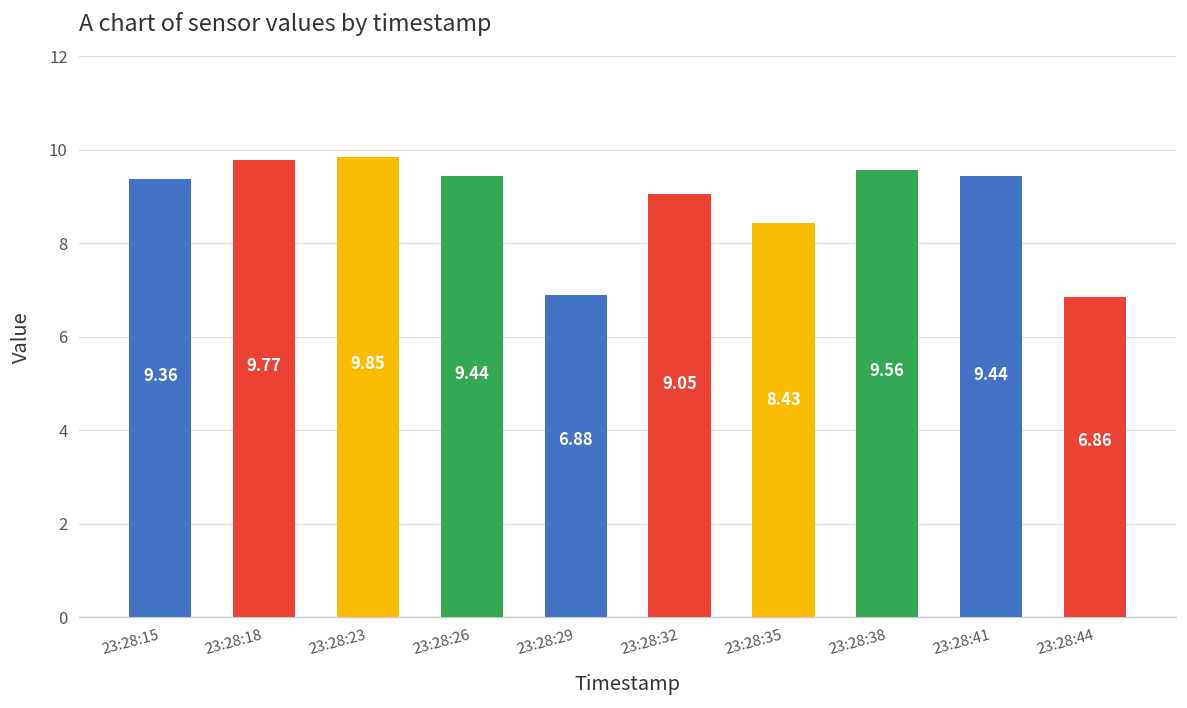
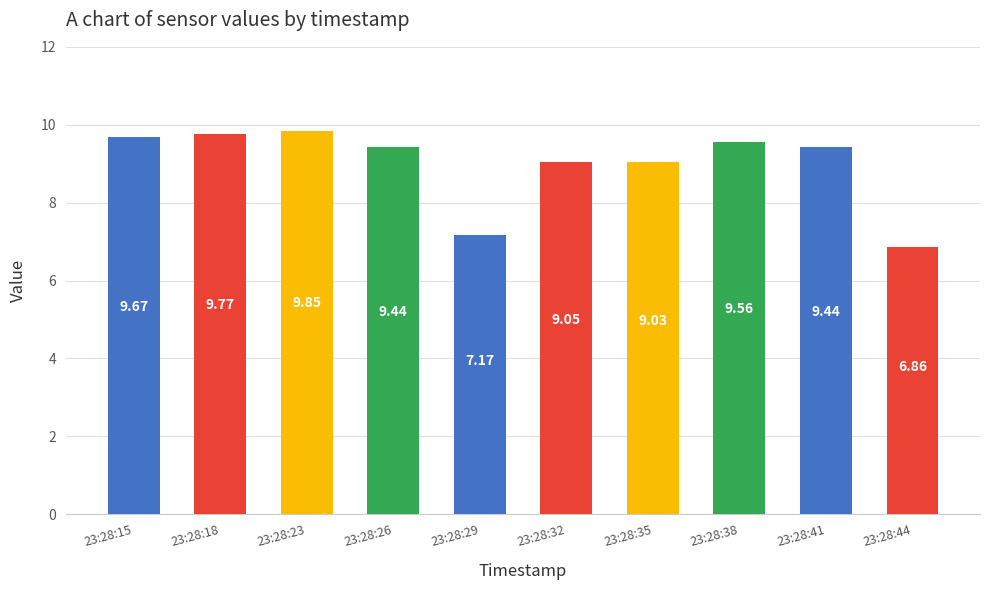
  {
-   "23:28:15": 9.36,
+   "23:28:15": 9.67,
    "23:28:18": 9.77,
    "23:28:23": 9.85,
    "23:28:26": 9.44,
-   "23:28:29": 6.88,
+   "23:28:29": 7.17,
    "23:28:32": 9.05,
-   "23:28:35": 8.43,
+   "23:28:35": 9.03,
    "23:28:38": 9.56,
    "23:28:41": 9.44,
    "23:28:44": 6.86
  }
